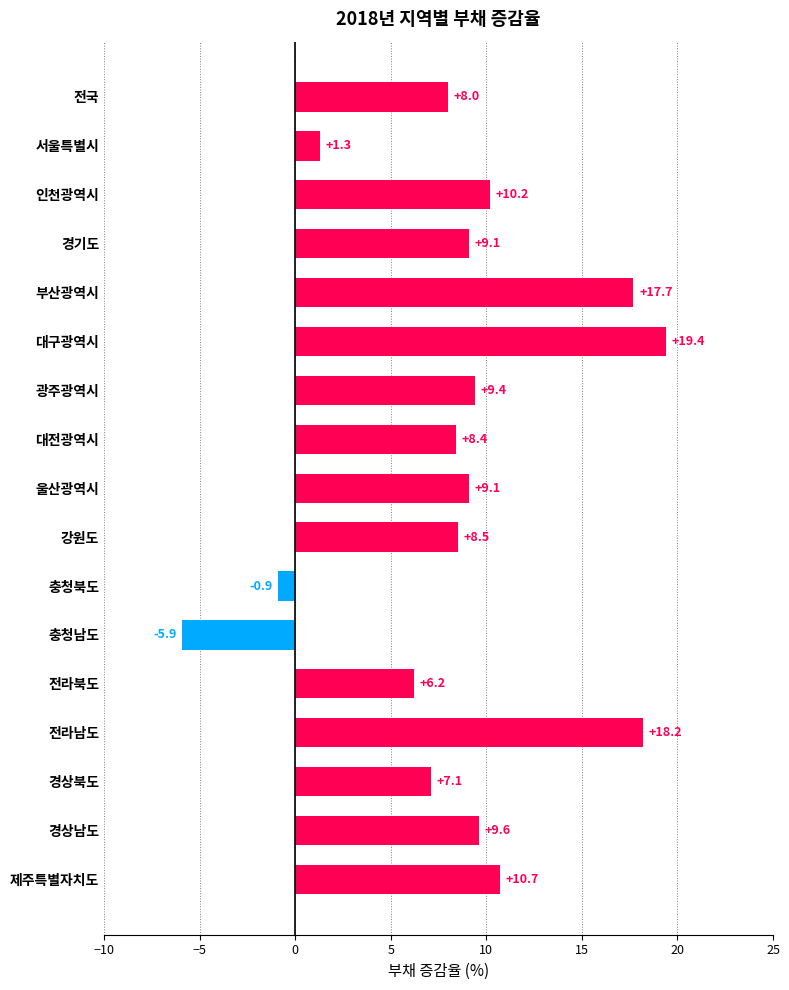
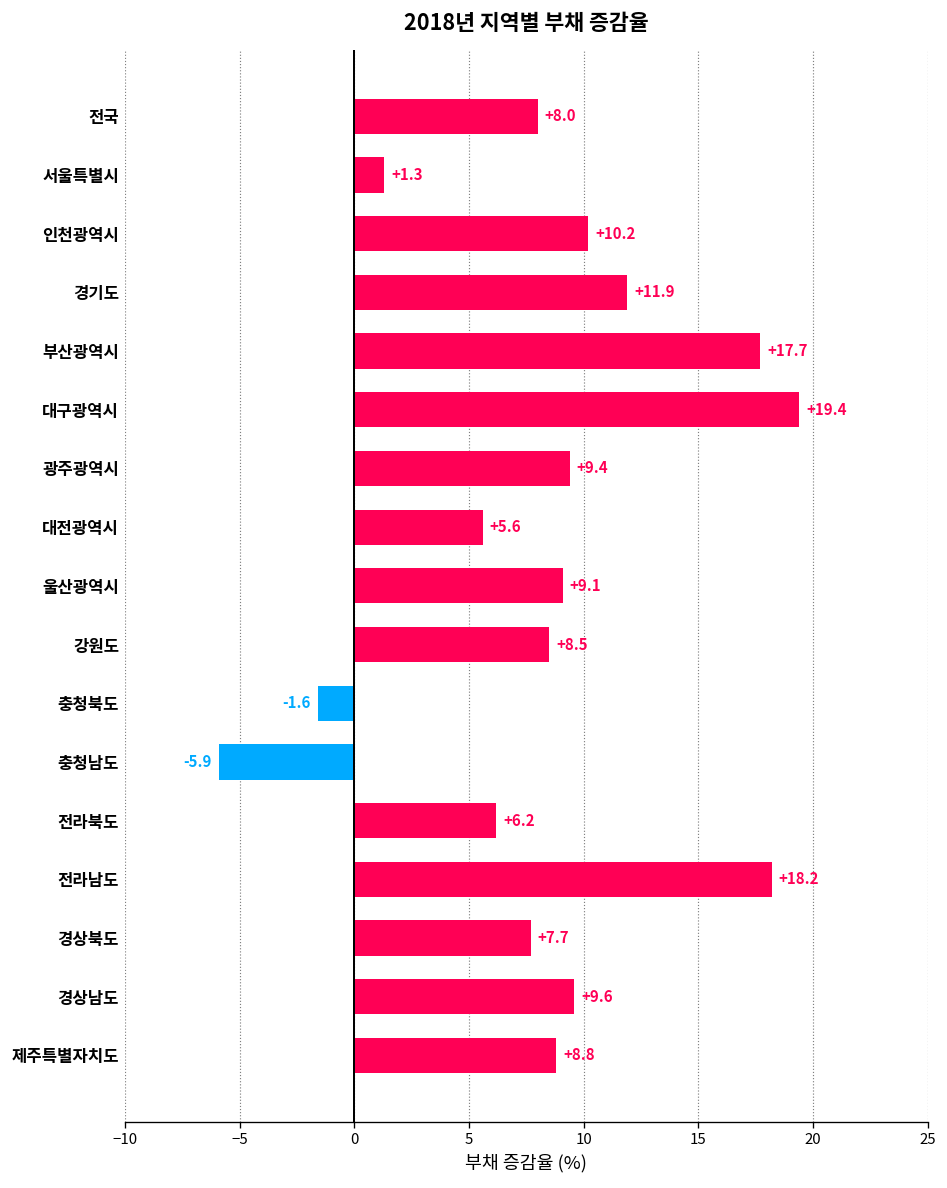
  {
    "전국": "+8.0",
    "서울특별시": "+1.3",
    "인천광역시": "+10.2",
-   "경기도": "+9.1",
+   "경기도": "+11.9",
    "부산광역시": "+17.7",
    "대구광역시": "+19.4",
    "광주광역시": "+9.4",
-   "대전광역시": "+8.4",
+   "대전광역시": "+5.6",
    "울산광역시": "+9.1",
    "강원도": "+8.5",
-   "충청북도": "-0.9",
+   "충청북도": "-1.6",
    "충청남도": "-5.9",
    "전라북도": "+6.2",
    "전라남도": "+18.2",
-   "경상북도": "+7.1",
+   "경상북도": "+7.7",
    "경상남도": "+9.6",
-   "제주특별자치도": "+10.7"
+   "제주특별자치도": "+8.8"
  }
